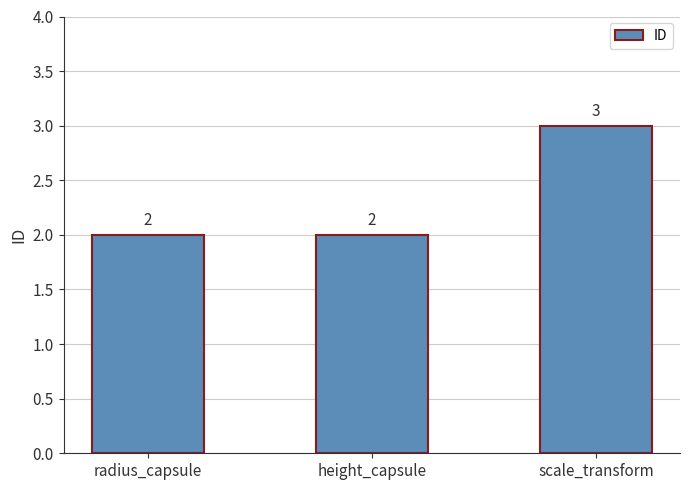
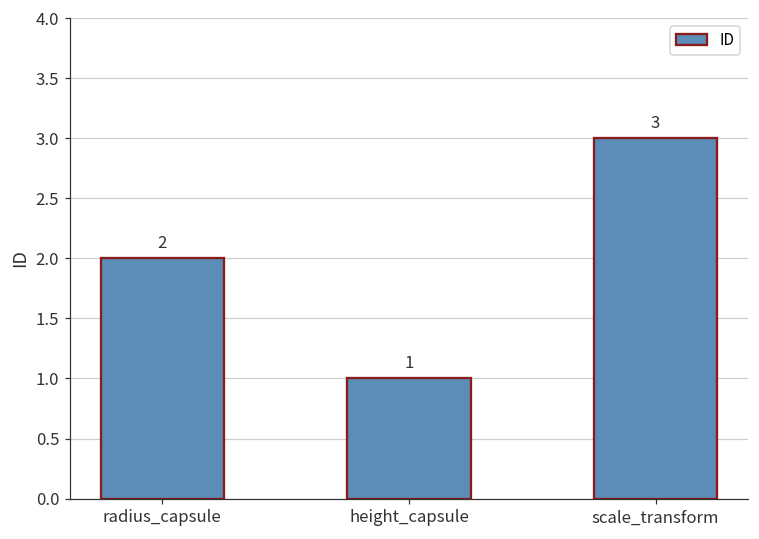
  {
    "radius_capsule": 2,
-   "height_capsule": 2,
+   "height_capsule": 1,
    "scale_transform": 3
  }
